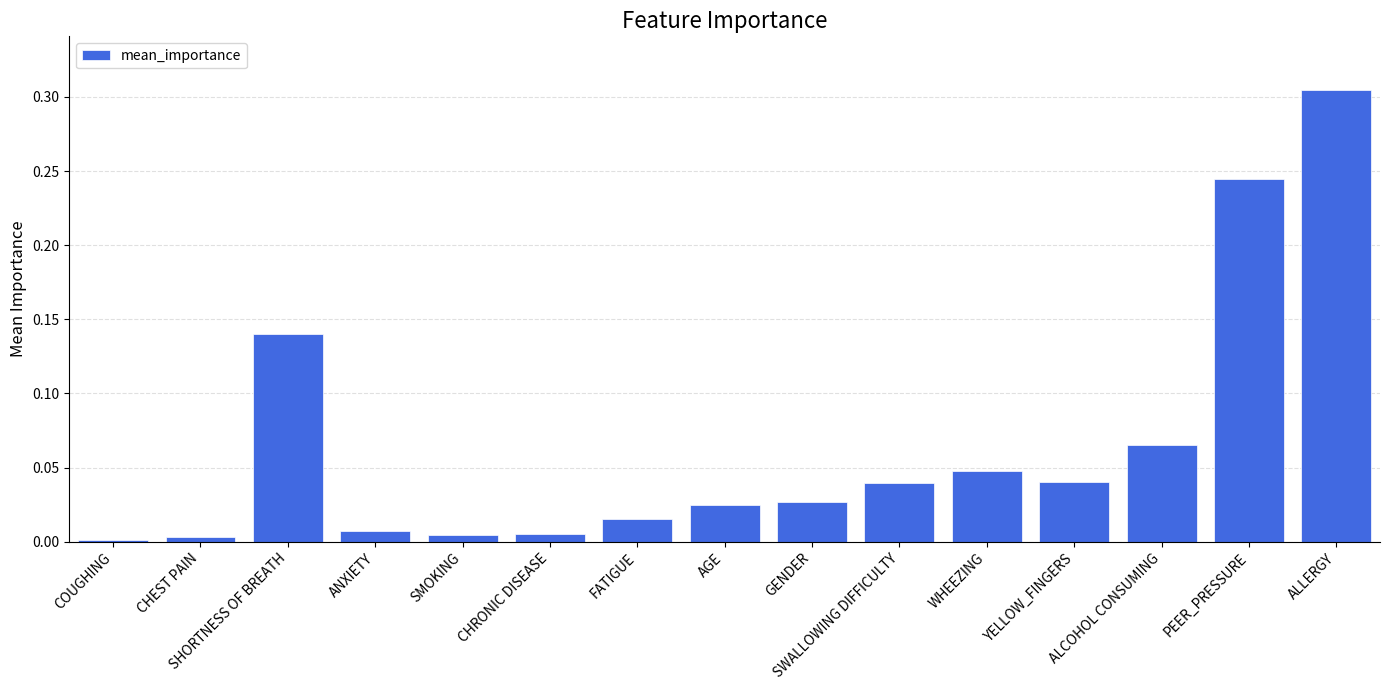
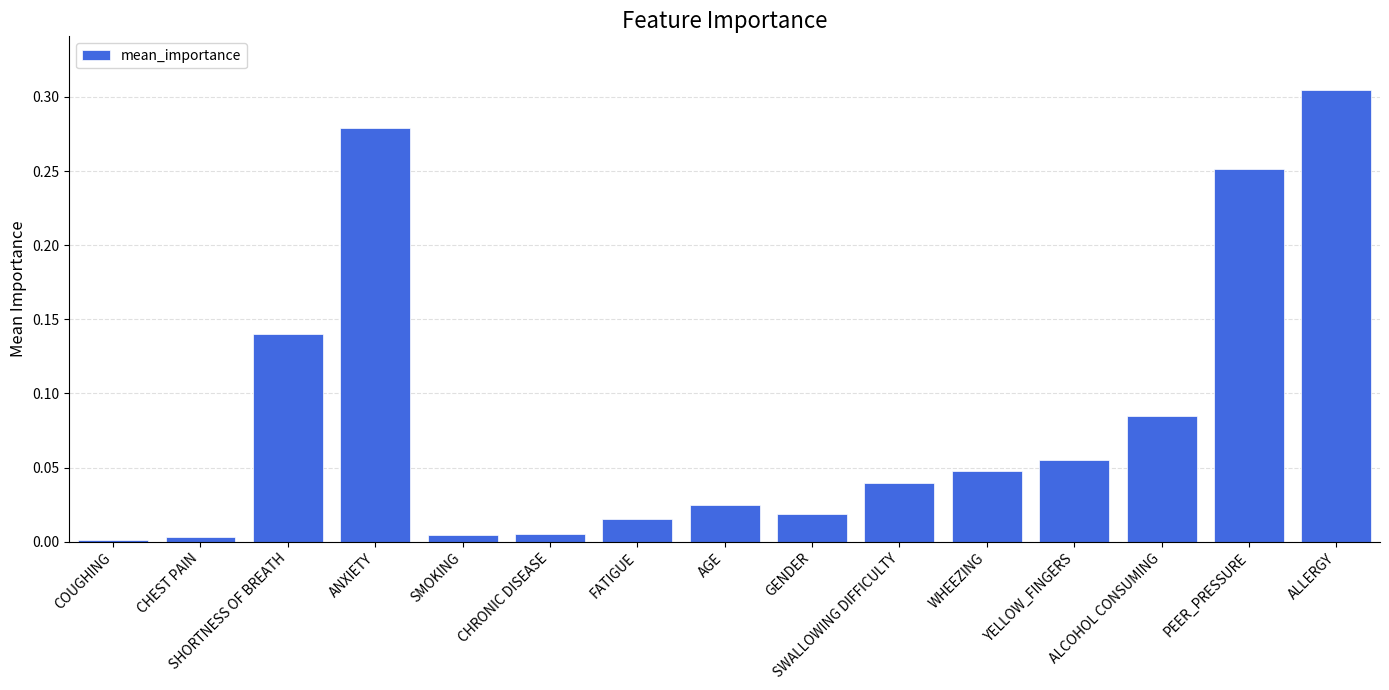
  {
    "CHEST PAIN": 0.003,
    "SHORTNESS OF BREATH": 0.140,
-   "ANXIETY": 0.007,
+   "ANXIETY": 0.279,
    "SMOKING": 0.005,
    "CHRONIC DISEASE": 0.005,
    "FATIGUE": 0.015,
    "AGE": 0.025,
-   "GENDER": 0.027,
+   "GENDER": 0.019,
    "SWALLOWING DIFFICULTY": 0.040,
    "WHEEZING": 0.048,
-   "YELLOW_FINGERS": 0.040,
-   "ALCOHOL CONSUMING": 0.065,
-   "PEER_PRESSURE": 0.245,
+   "YELLOW_FINGERS": 0.055,
+   "ALCOHOL CONSUMING": 0.085,
+   "PEER_PRESSURE": 0.251,
    "ALLERGY": 0.304
  }
